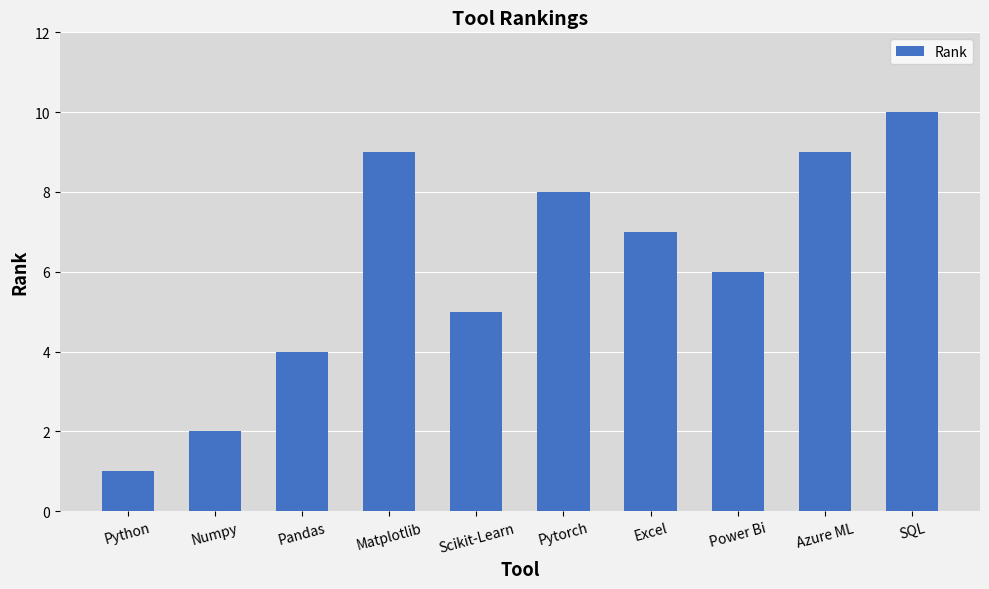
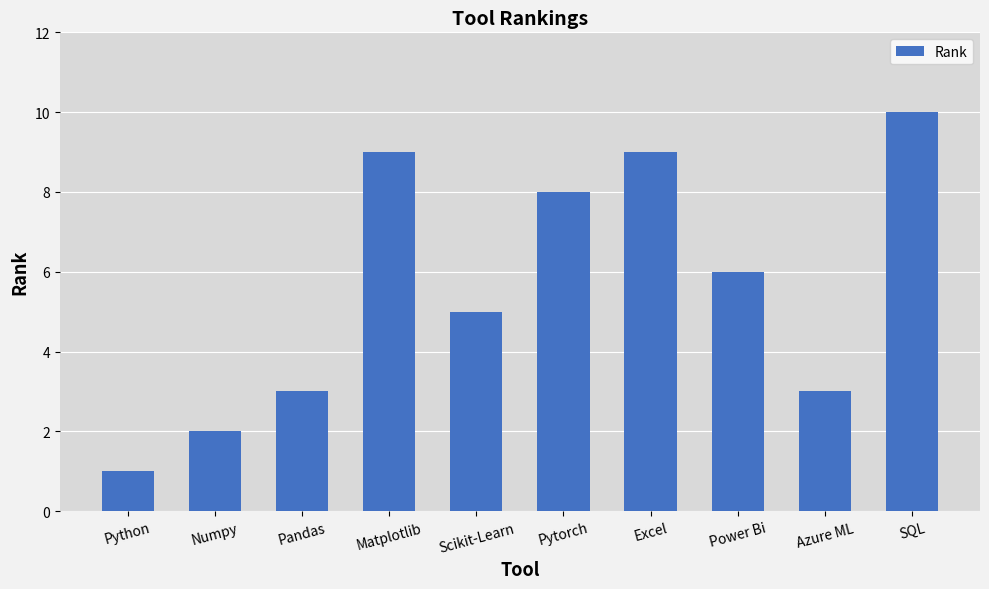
  {
    "Python": 1,
    "Numpy": 2,
-   "Pandas": 4,
+   "Pandas": 3,
    "Matplotlib": 9,
    "Scikit-Learn": 5,
    "Pytorch": 8,
-   "Excel": 7,
+   "Excel": 9,
    "Power Bi": 6,
-   "Azure ML": 9,
+   "Azure ML": 3,
    "SQL": 10
  }
